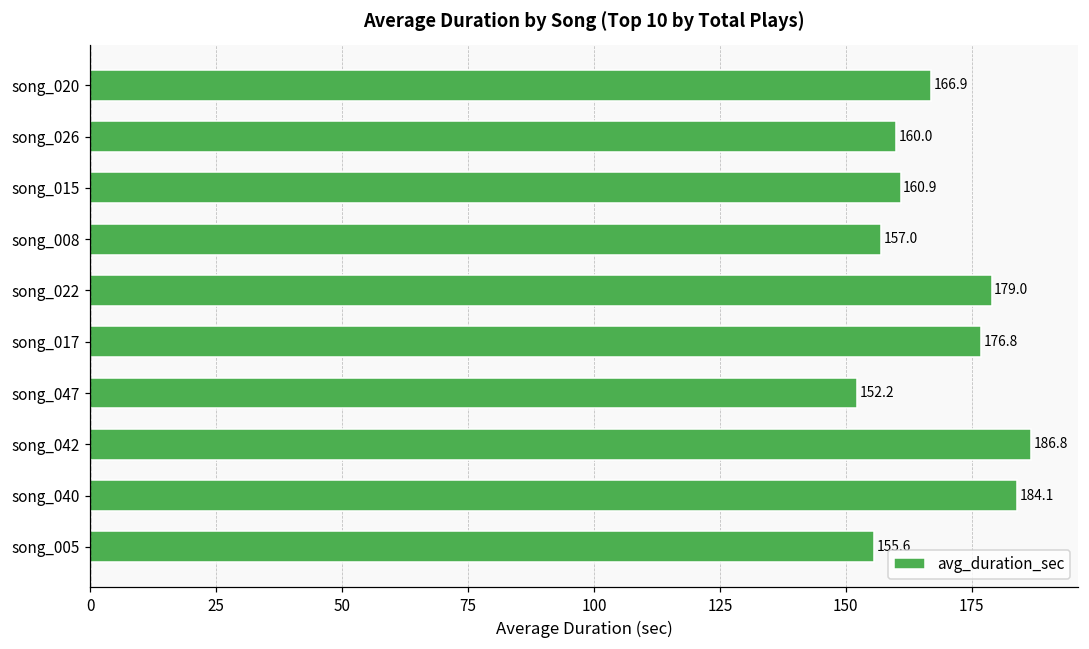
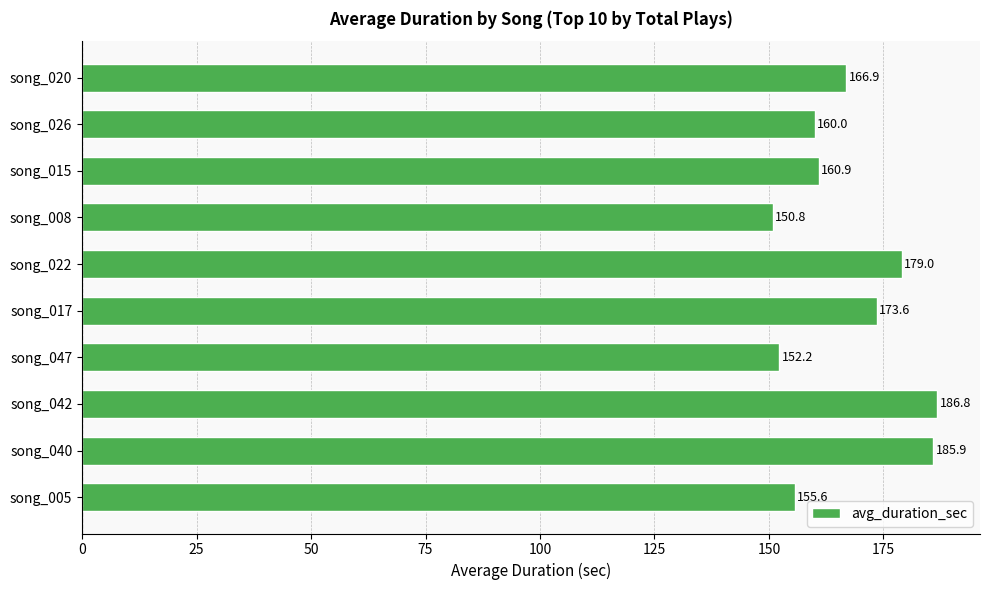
  {
    "song_020": 166.9,
    "song_026": 160.0,
    "song_015": 160.9,
-   "song_008": 157.0,
+   "song_008": 150.8,
    "song_022": 179.0,
-   "song_017": 176.8,
+   "song_017": 173.6,
    "song_047": 152.2,
    "song_042": 186.8,
-   "song_040": 184.1
+   "song_040": 185.9
  }
